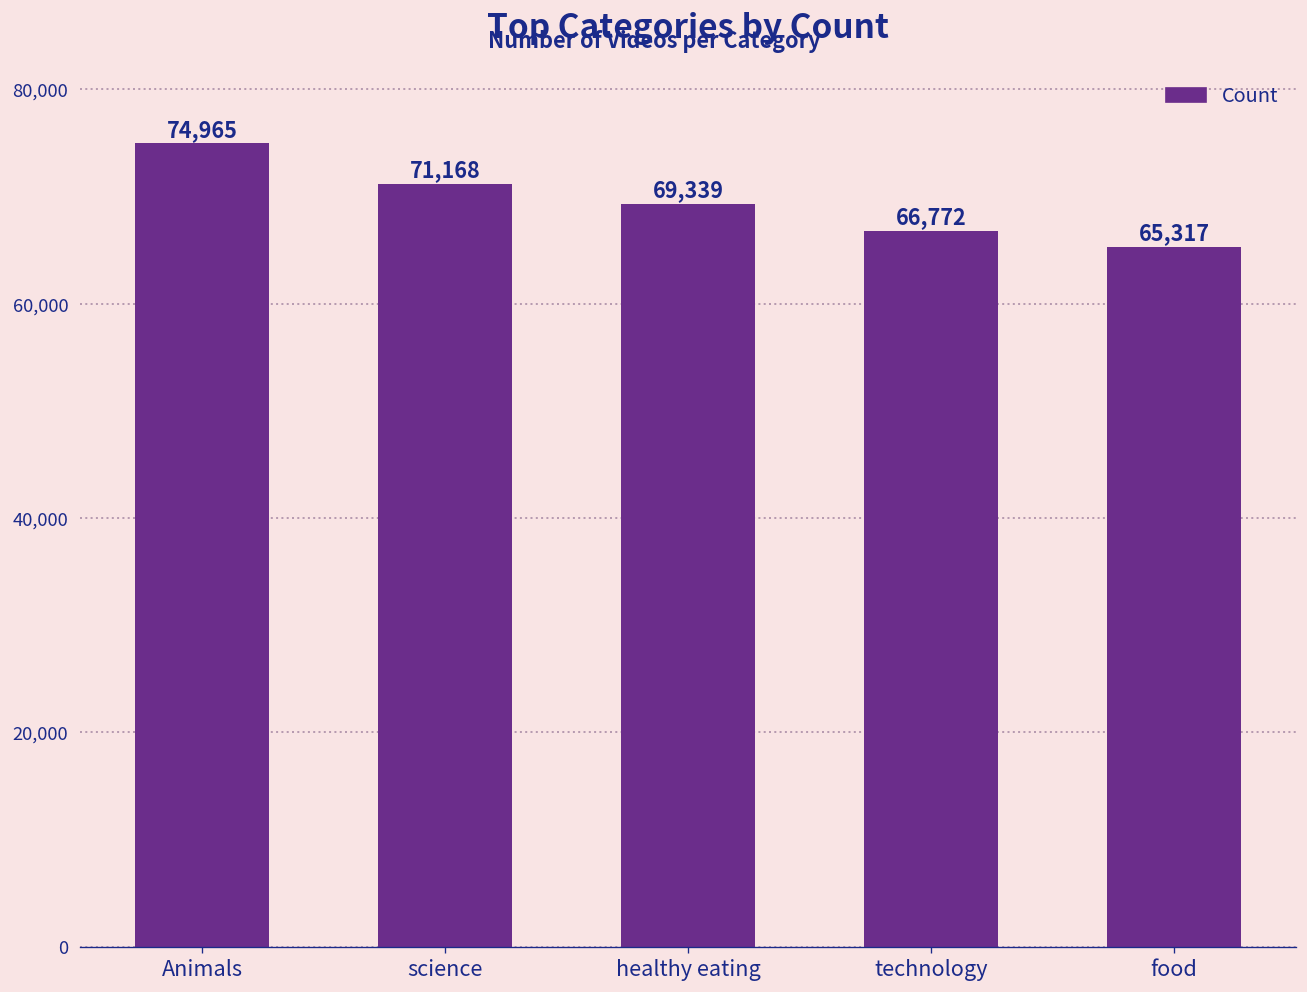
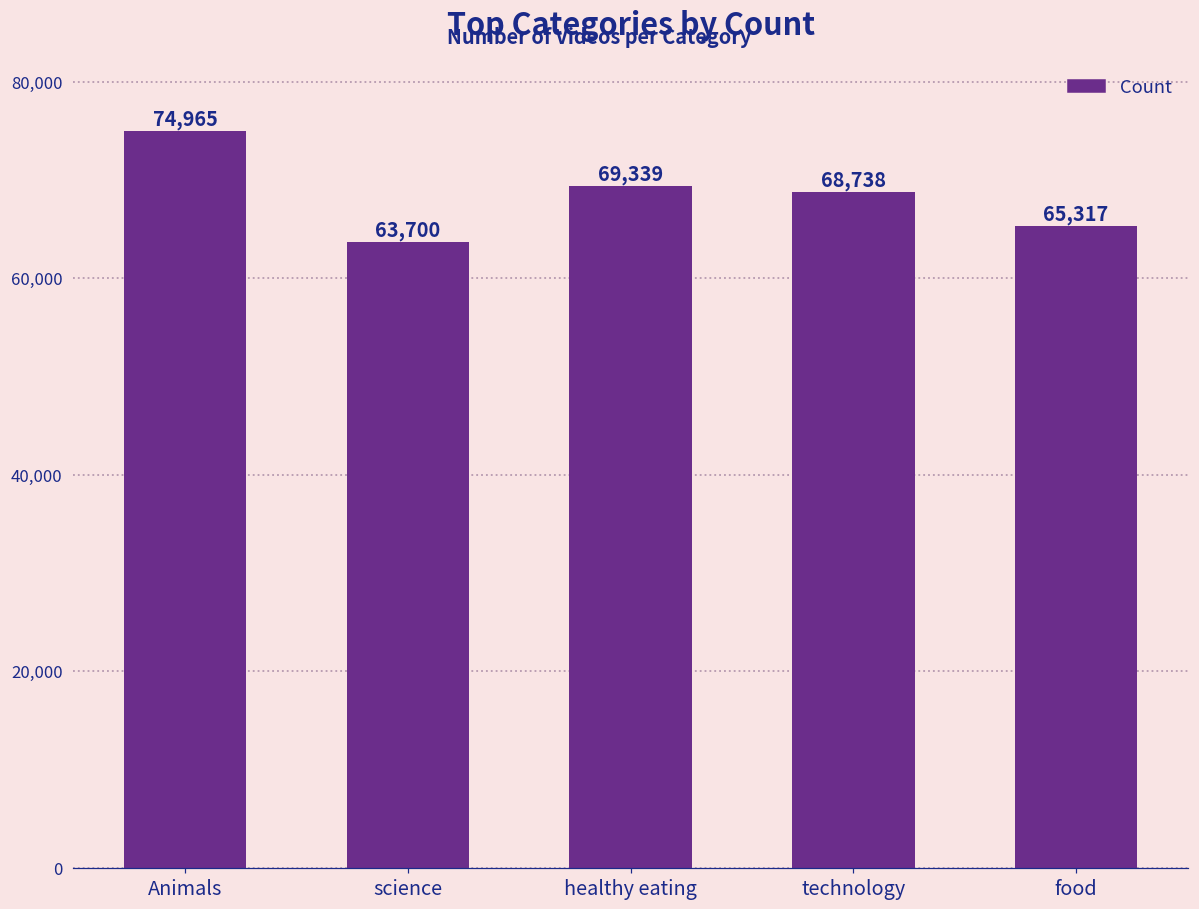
  {
    "Animals": "74,965",
-   "science": "71,168",
+   "science": "63,700",
    "healthy eating": "69,339",
-   "technology": "66,772",
+   "technology": "68,738",
    "food": "65,317"
  }
